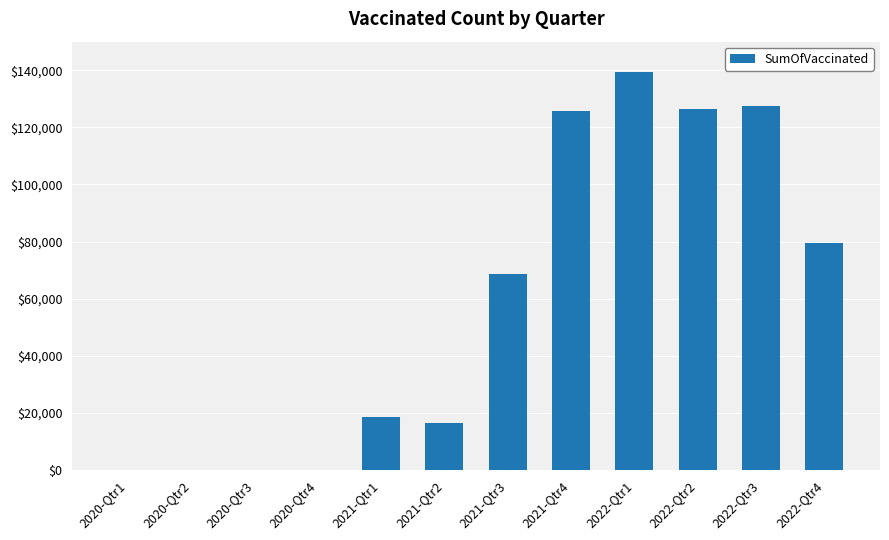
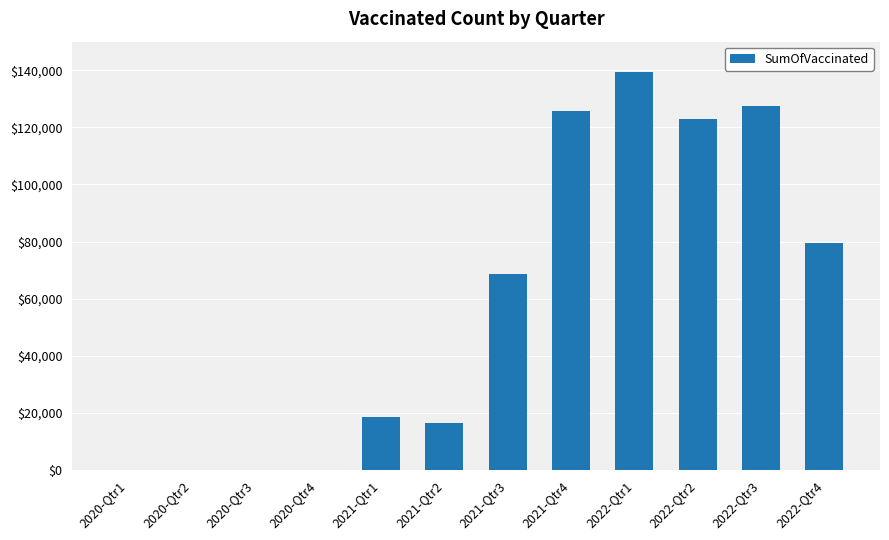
  {
    "2020-Qtr1": "$0",
    "2020-Qtr2": "$0",
    "2020-Qtr3": "$0",
    "2020-Qtr4": "$0",
    "2021-Qtr1": "$18,000",
    "2021-Qtr2": "$16,000",
    "2021-Qtr3": "$69,000",
    "2021-Qtr4": "$126,000",
    "2022-Qtr1": "$140,000",
-   "2022-Qtr2": "$127,000",
+   "2022-Qtr2": "$123,000",
    "2022-Qtr3": "$128,000",
    "2022-Qtr4": "$79,000"
  }
